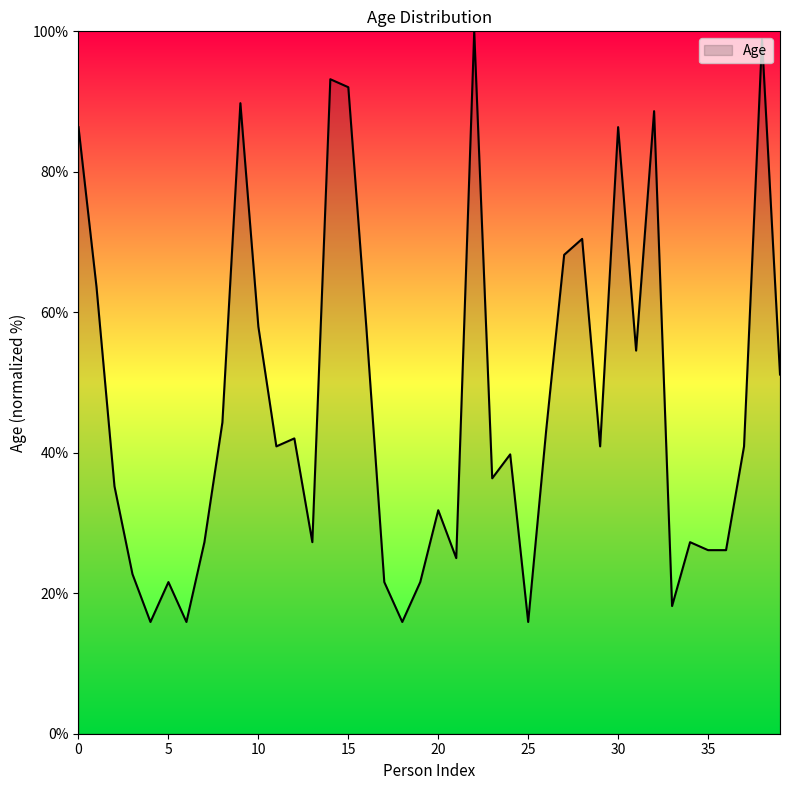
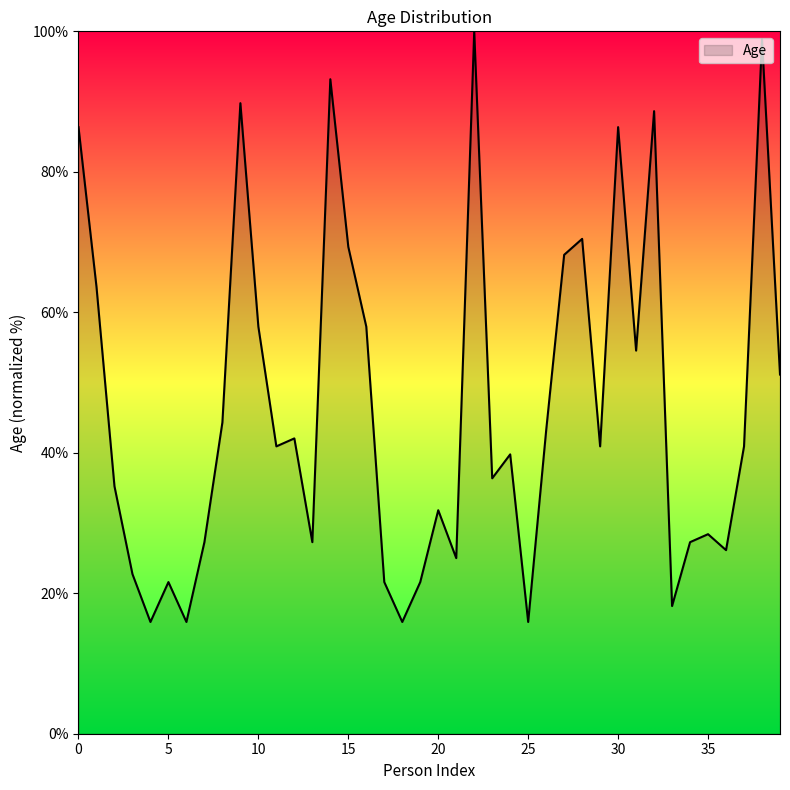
  {
    "0": "86%",
    "5": "22%",
    "10": "58%",
-   "15": "92%",
+   "15": "69%",
    "20": "32%",
    "25": "16%",
    "30": "86%",
-   "35": "26%"
+   "35": "28%"
  }
